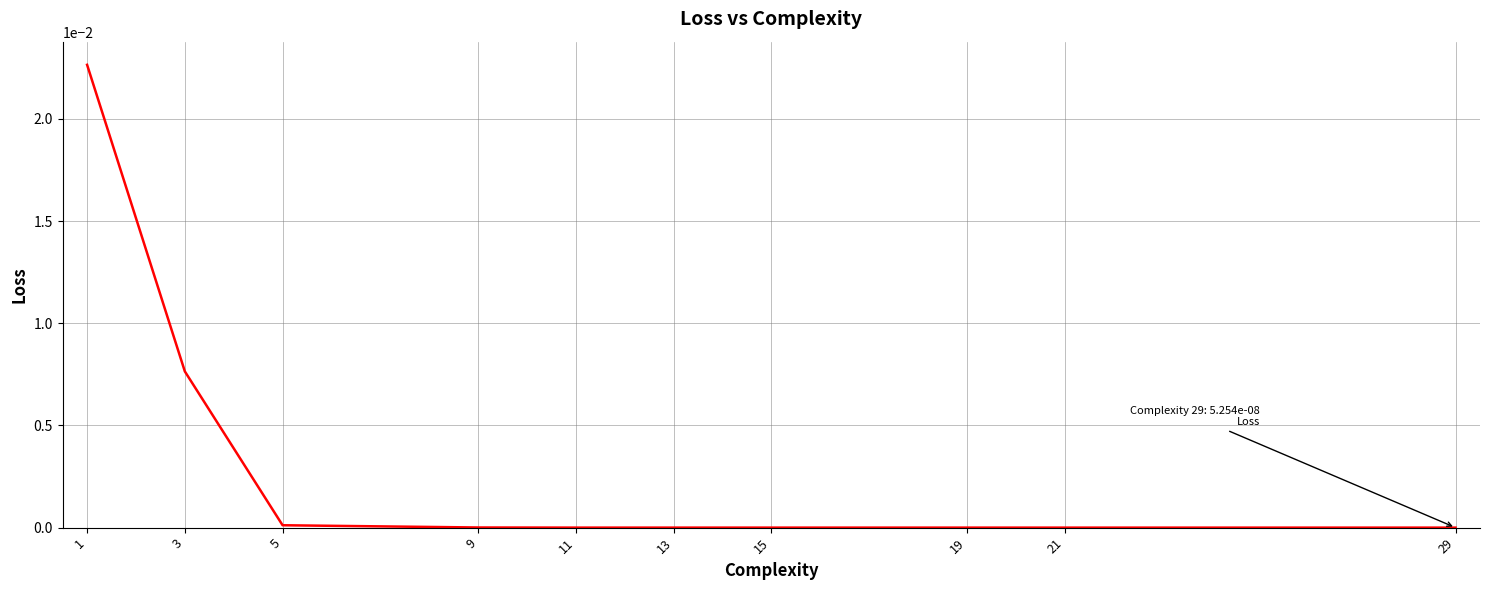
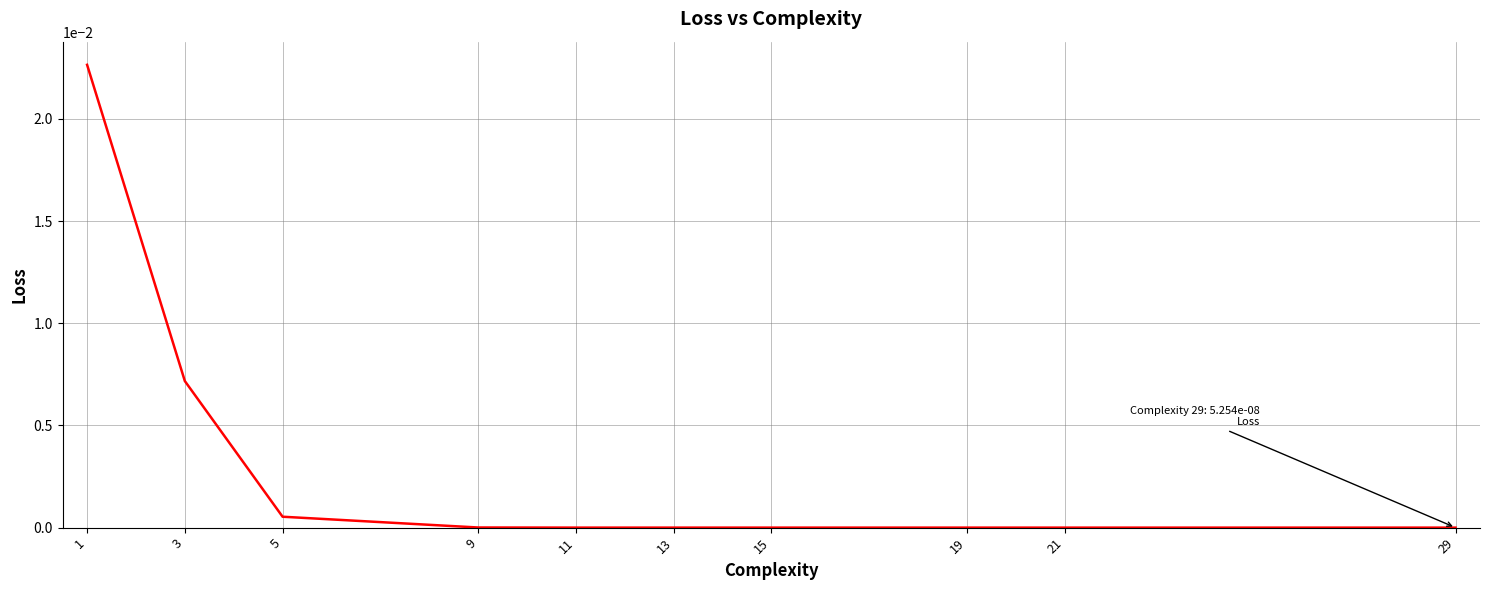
  {
    "1": 0.0226,
-   "3": 0.0076,
-   "5": 0.0001,
+   "3": 0.0072,
+   "5": 0.0005,
    "9": 0.0000,
    "11": 0.0000,
    "13": 0.0000,
    "15": 0.0000,
    "19": 0.0000,
    "21": 0.0000
  }
